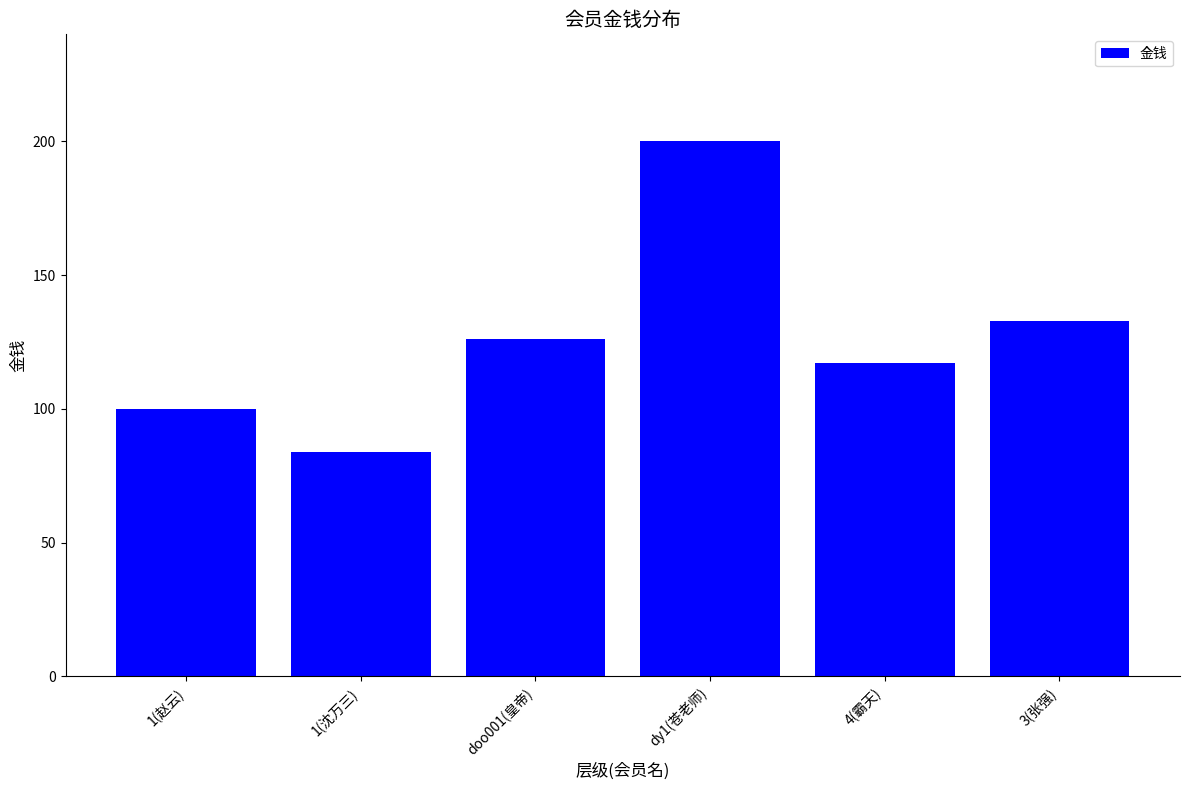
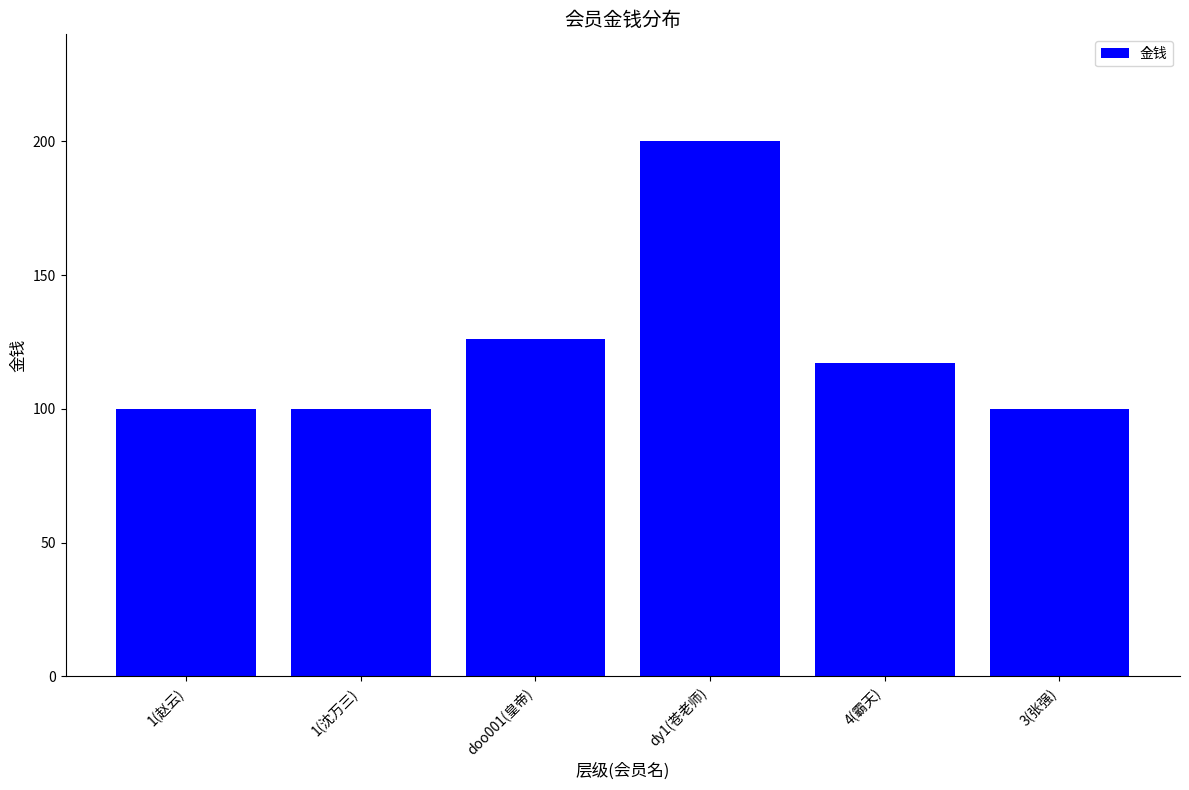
  {
    "1(赵云)": 100,
-   "1(沈万三)": 84,
+   "1(沈万三)": 100,
    "doo001(皇帝)": 126,
    "dy1(苍老师)": 200,
    "4(霸天)": 117,
-   "3(张强)": 133
+   "3(张强)": 100
  }
